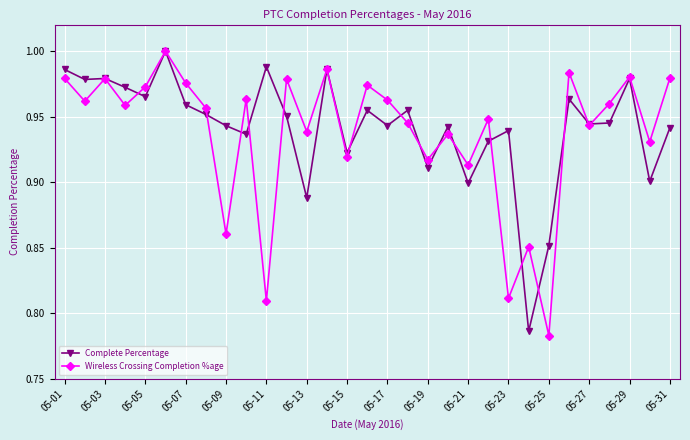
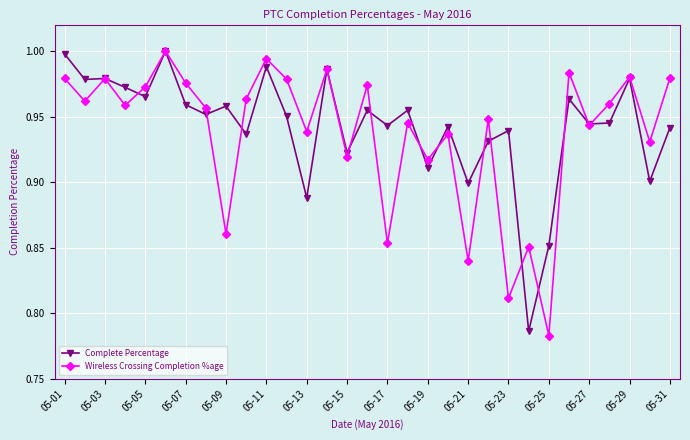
  {
    "Complete Percentage": {
-     "05-01": 0.986,
+     "05-01": 0.998,
      "05-05": 0.965,
      "05-07": 0.959,
-     "05-09": 0.943,
+     "05-09": 0.958,
      "05-11": 0.988,
      "05-13": 0.888,
      "05-15": 0.923,
      "05-17": 0.943,
      "05-19": 0.911,
      "05-21": 0.899,
      "05-23": 0.939,
      "05-25": 0.852,
      "05-31": 0.942
    },
    "Wireless Crossing Completion %age": {
      "05-01": 0.979,
      "05-05": 0.973,
      "05-07": 0.976,
      "05-09": 0.860,
-     "05-11": 0.810,
+     "05-11": 0.994,
      "05-13": 0.939,
      "05-15": 0.920,
-     "05-17": 0.963,
+     "05-17": 0.853,
      "05-19": 0.917,
-     "05-21": 0.913,
+     "05-21": 0.840,
      "05-23": 0.811,
      "05-25": 0.783,
      "05-31": 0.979
    }
  }
